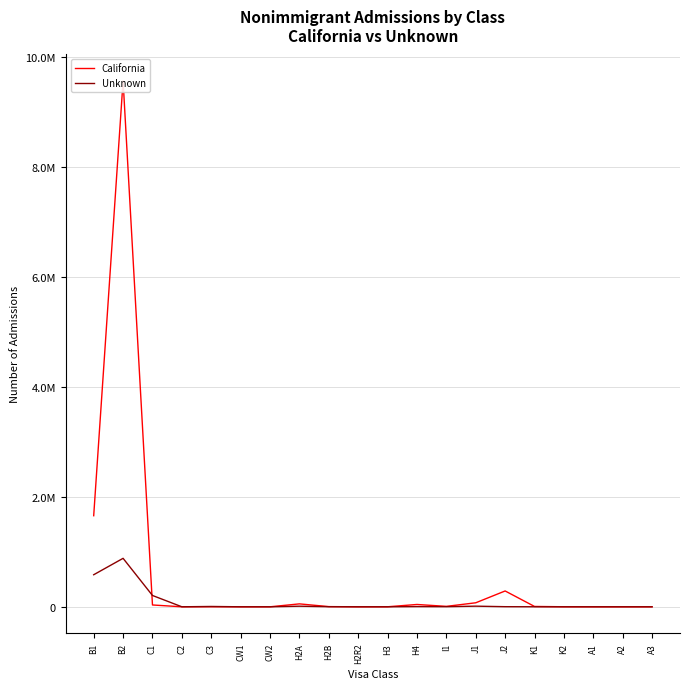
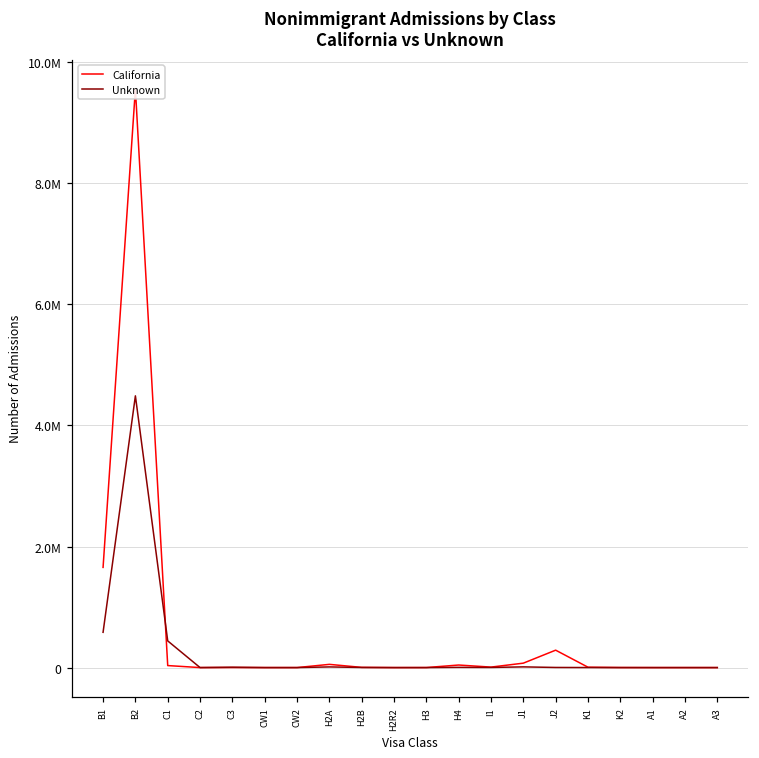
  {
    "California": {
      "B1": 1700000,
      "C1": 0,
      "J1": 100000,
      "J2": 300000
    },
    "Unknown": {
      "B1": 600000,
-     "B2": 900000,
-     "C1": 200000,
+     "B2": 4500000,
+     "C1": 400000,
      "J1": 0,
      "J2": 0
    }
  }
